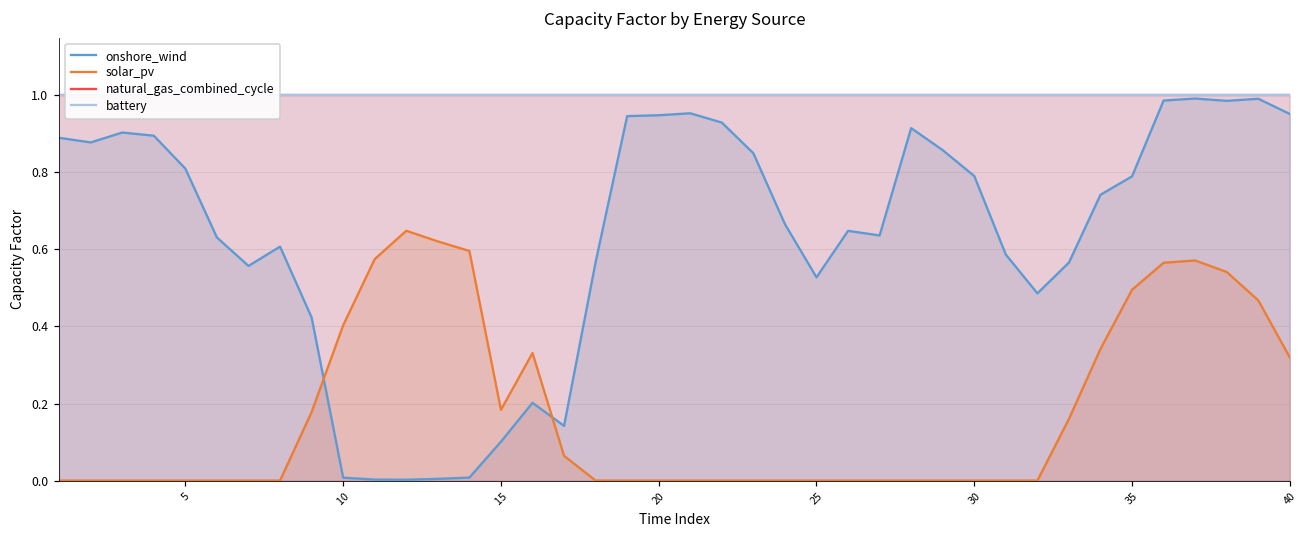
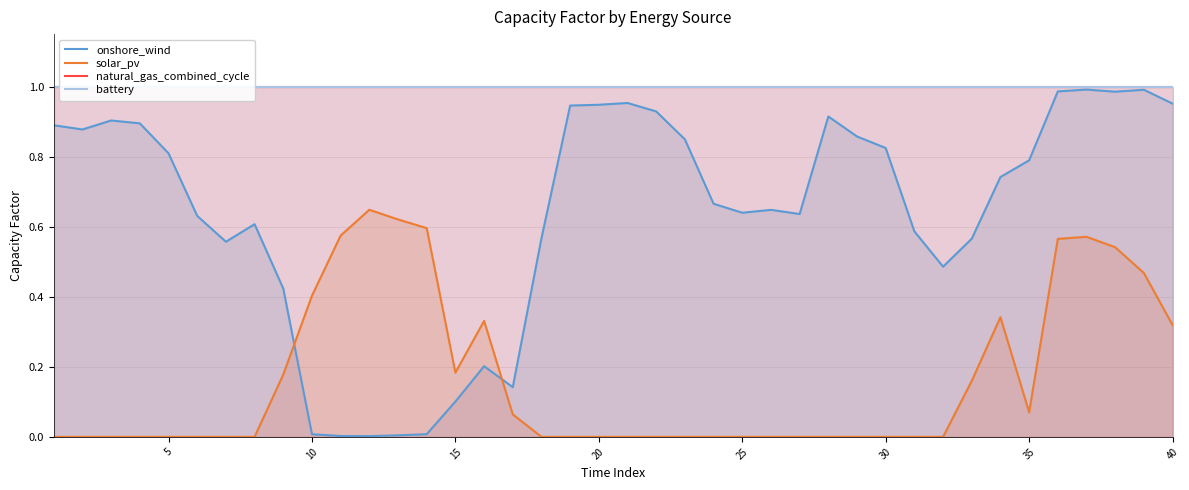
  {
    "onshore_wind": {
      "5": 0.81,
      "10": 0.01,
      "15": 0.10,
      "20": 0.95,
-     "25": 0.53,
-     "30": 0.79,
+     "25": 0.64,
+     "30": 0.82,
      "35": 0.79,
      "40": 0.95
    },
    "solar_pv": {
      "5": 0.00,
      "10": 0.40,
      "15": 0.18,
      "20": 0.00,
      "25": 0.00,
      "30": 0.00,
-     "35": 0.50,
+     "35": 0.07,
      "40": 0.32
    },
    "battery": {
      "10": 1.00,
      "15": 1.00,
      "20": 1.00,
      "25": 1.00,
      "30": 1.00,
      "35": 1.00,
      "40": 1.00
    }
  }
